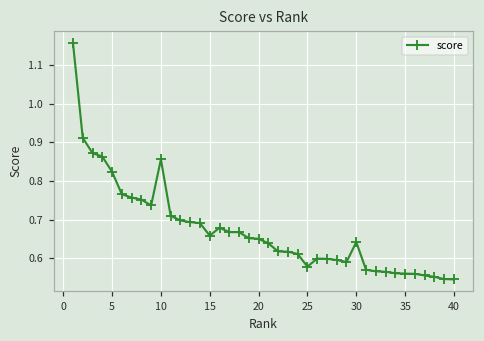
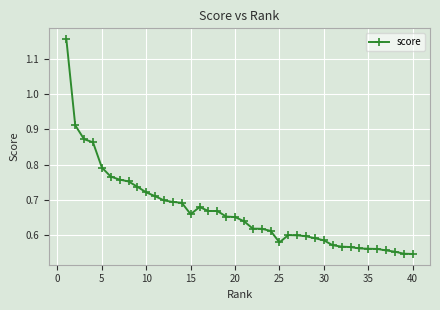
  {
-   "5": 0.82,
-   "10": 0.86,
+   "5": 0.79,
+   "10": 0.72,
    "15": 0.66,
    "20": 0.65,
    "25": 0.58,
-   "30": 0.64,
+   "30": 0.58,
    "35": 0.56,
    "40": 0.55
  }
